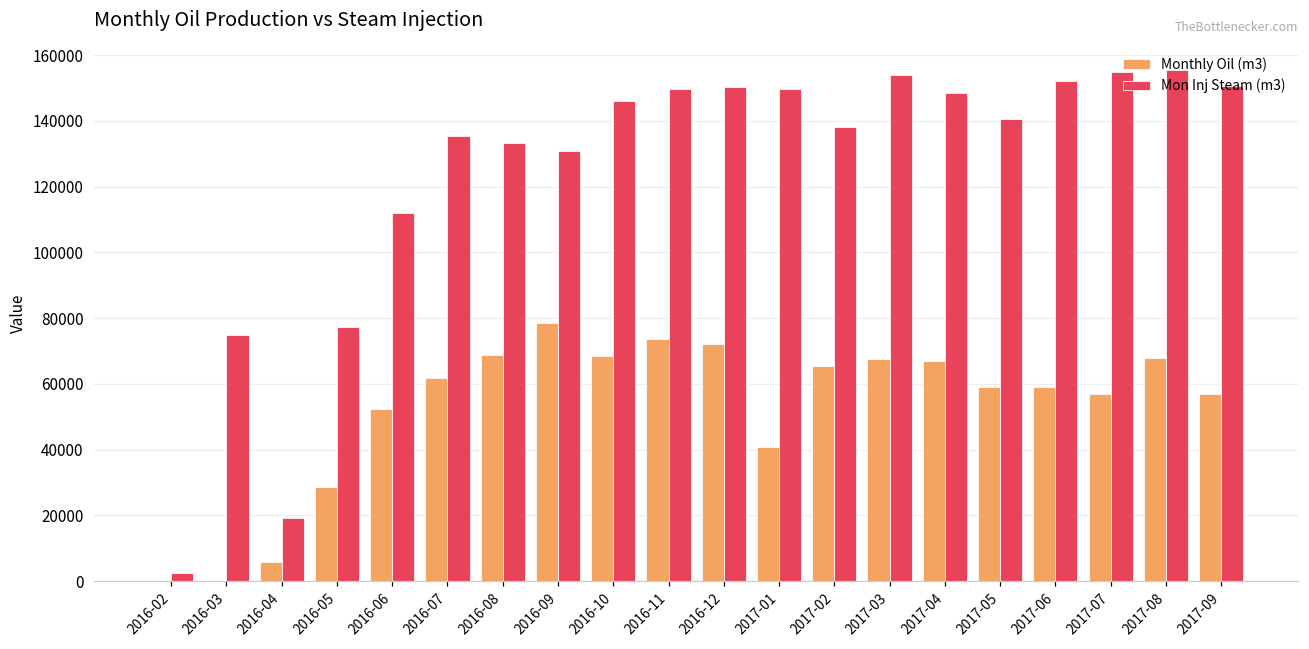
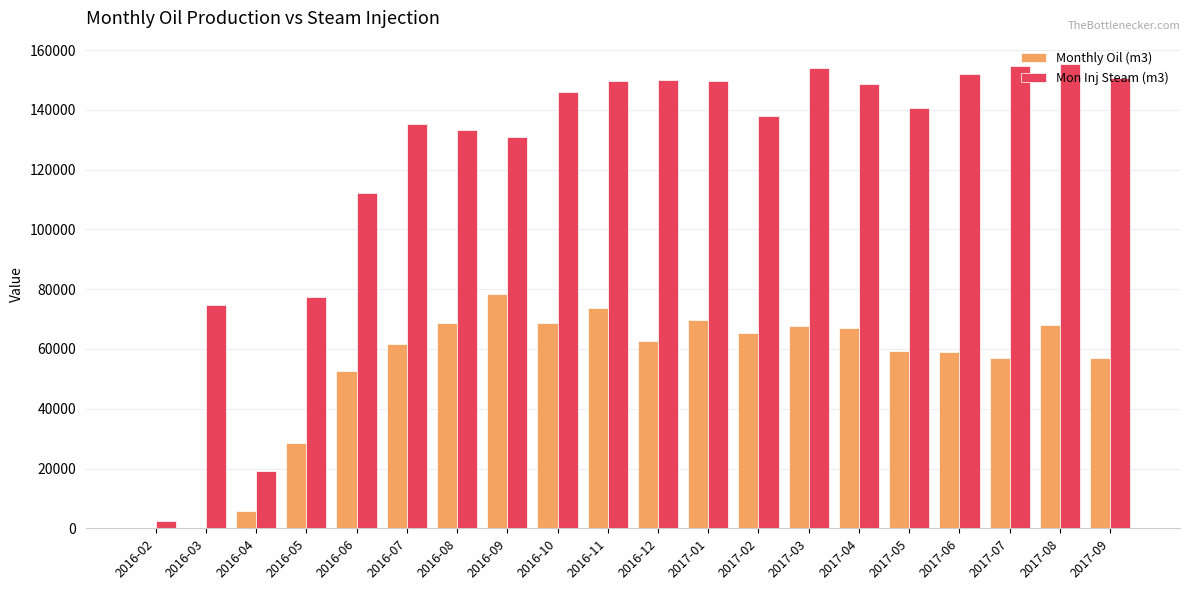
  {
    "Monthly Oil (m3)": {
      "2016-02": 0,
      "2016-03": 0,
      "2016-04": 6000,
      "2016-05": 29000,
      "2016-06": 52000,
      "2016-07": 62000,
      "2016-08": 69000,
      "2016-09": 78000,
      "2016-10": 69000,
      "2016-11": 74000,
-     "2016-12": 72000,
-     "2017-01": 41000,
+     "2016-12": 63000,
+     "2017-01": 70000,
      "2017-02": 65000,
      "2017-03": 68000,
      "2017-04": 67000,
      "2017-05": 59000,
      "2017-06": 59000,
      "2017-07": 57000,
      "2017-08": 68000,
      "2017-09": 57000
    },
    "Mon Inj Steam (m3)": {
      "2016-02": 2000,
      "2016-03": 75000,
      "2016-04": 19000,
      "2016-05": 77000,
      "2016-06": 112000,
      "2016-07": 135000,
      "2016-08": 133000,
      "2016-09": 131000,
      "2016-10": 146000,
      "2016-11": 150000,
      "2016-12": 150000,
      "2017-01": 150000,
      "2017-02": 138000,
      "2017-03": 154000,
      "2017-04": 149000,
      "2017-05": 140000,
      "2017-06": 152000,
      "2017-07": 155000,
      "2017-08": 155000,
      "2017-09": 151000
    }
  }
